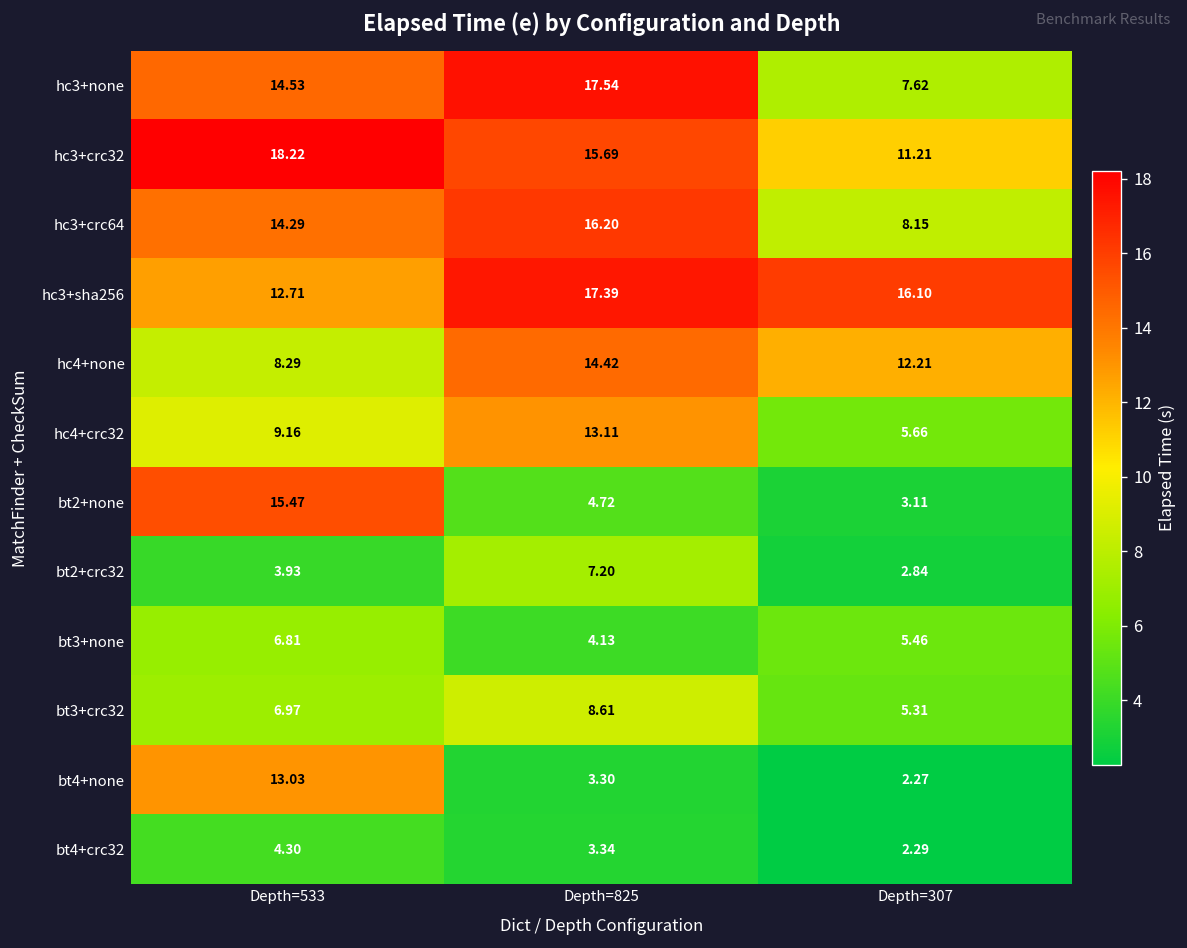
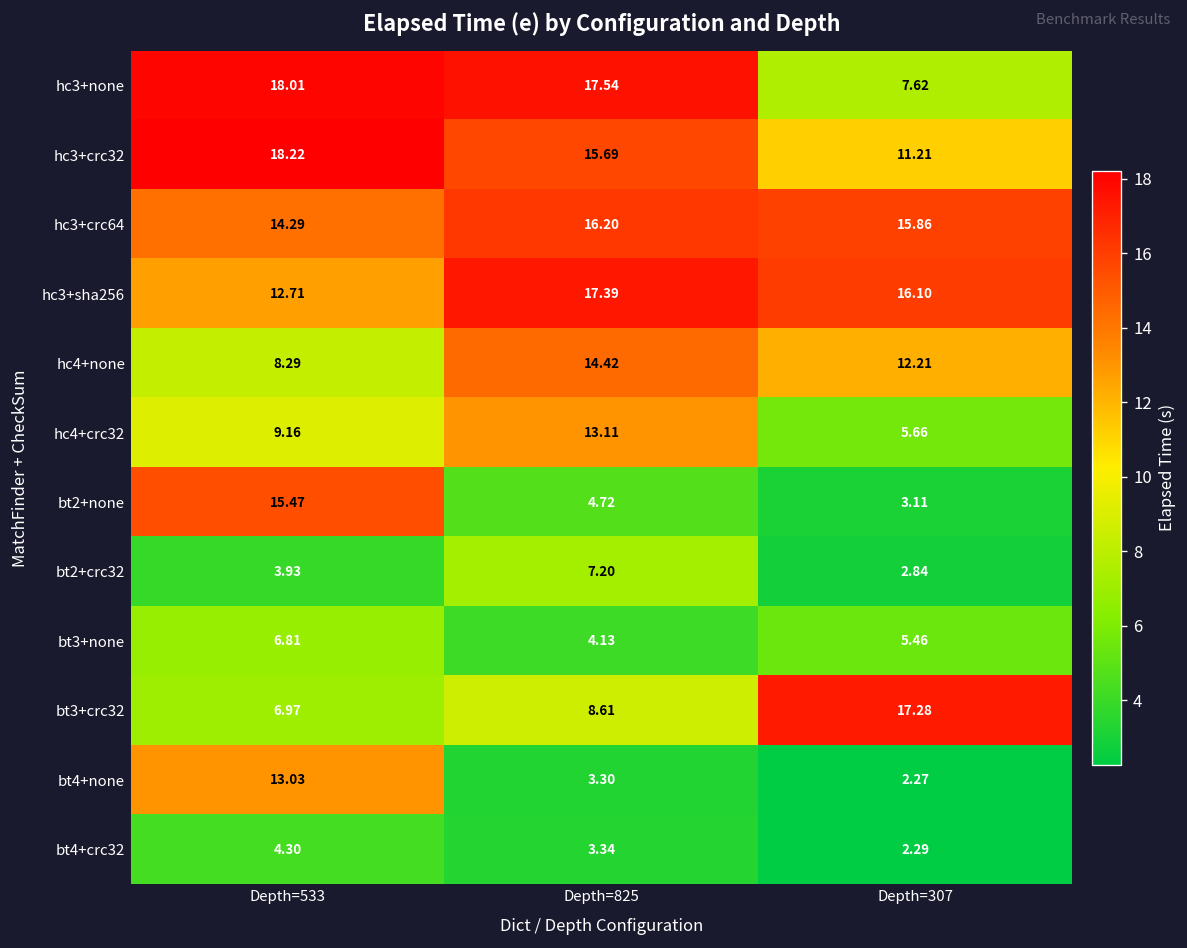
  {
    "hc3+none": {
-     "Depth=533": 14.53,
+     "Depth=533": 18.01,
      "Depth=825": 17.54,
      "Depth=307": 7.62
    },
    "hc3+crc32": {
      "Depth=533": 18.22,
      "Depth=825": 15.69,
      "Depth=307": 11.21
    },
    "hc3+crc64": {
      "Depth=533": 14.29,
      "Depth=825": 16.20,
-     "Depth=307": 8.15
+     "Depth=307": 15.86
    },
    "hc3+sha256": {
      "Depth=533": 12.71,
      "Depth=825": 17.39,
      "Depth=307": 16.10
    },
    "hc4+none": {
      "Depth=533": 8.29,
      "Depth=825": 14.42,
      "Depth=307": 12.21
    },
    "hc4+crc32": {
      "Depth=533": 9.16,
      "Depth=825": 13.11,
      "Depth=307": 5.66
    },
    "bt2+none": {
      "Depth=533": 15.47,
      "Depth=825": 4.72,
      "Depth=307": 3.11
    },
    "bt2+crc32": {
      "Depth=533": 3.93,
      "Depth=825": 7.20,
      "Depth=307": 2.84
    },
    "bt3+none": {
      "Depth=533": 6.81,
      "Depth=825": 4.13,
      "Depth=307": 5.46
    },
    "bt3+crc32": {
      "Depth=533": 6.97,
      "Depth=825": 8.61,
-     "Depth=307": 5.31
+     "Depth=307": 17.28
    },
    "bt4+none": {
      "Depth=533": 13.03,
      "Depth=825": 3.30,
      "Depth=307": 2.27
    },
    "bt4+crc32": {
      "Depth=533": 4.30,
      "Depth=825": 3.34,
      "Depth=307": 2.29
    }
  }
